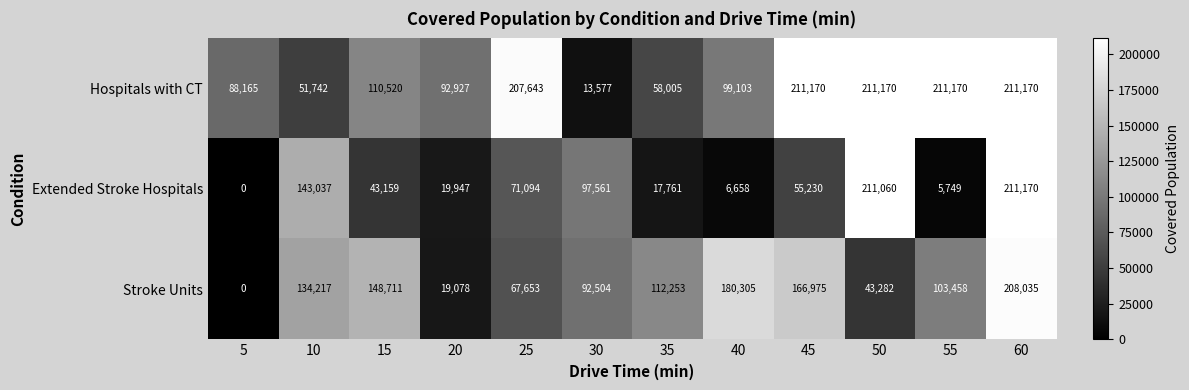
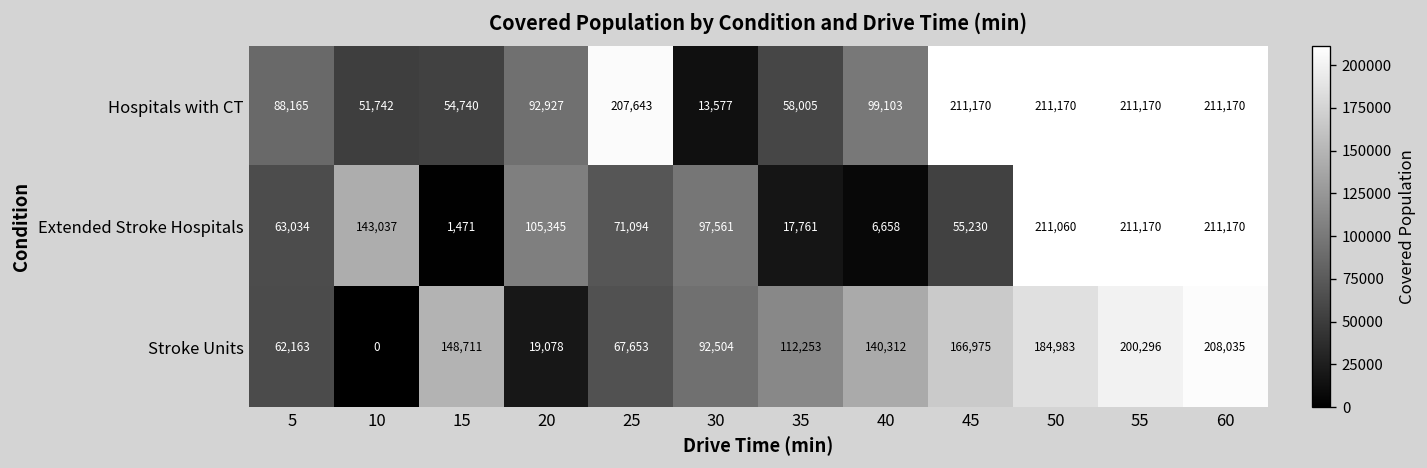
  {
    "Hospitals with CT": {
      "5": "88,165",
      "10": "51,742",
-     "15": "110,520",
+     "15": "54,740",
      "20": "92,927",
      "25": "207,643",
      "30": "13,577",
      "35": "58,005",
      "40": "99,103",
      "45": "211,170",
      "50": "211,170",
      "55": "211,170",
      "60": "211,170"
    },
    "Extended Stroke Hospitals": {
-     "5": "0",
+     "5": "63,034",
      "10": "143,037",
-     "15": "43,159",
-     "20": "19,947",
+     "15": "1,471",
+     "20": "105,345",
      "25": "71,094",
      "30": "97,561",
      "35": "17,761",
      "40": "6,658",
      "45": "55,230",
      "50": "211,060",
-     "55": "5,749",
+     "55": "211,170",
      "60": "211,170"
    },
    "Stroke Units": {
-     "5": "0",
-     "10": "134,217",
+     "5": "62,163",
+     "10": "0",
      "15": "148,711",
      "20": "19,078",
      "25": "67,653",
      "30": "92,504",
      "35": "112,253",
-     "40": "180,305",
+     "40": "140,312",
      "45": "166,975",
-     "50": "43,282",
-     "55": "103,458",
+     "50": "184,983",
+     "55": "200,296",
      "60": "208,035"
    }
  }
